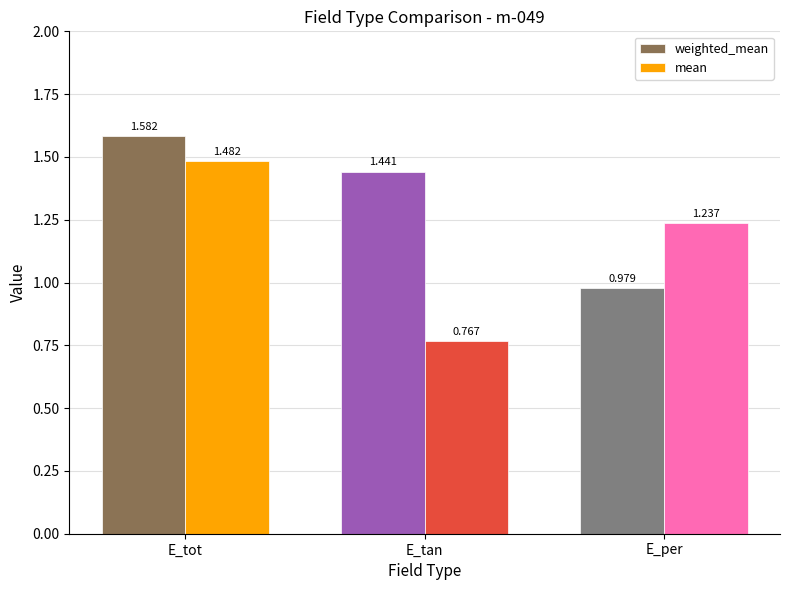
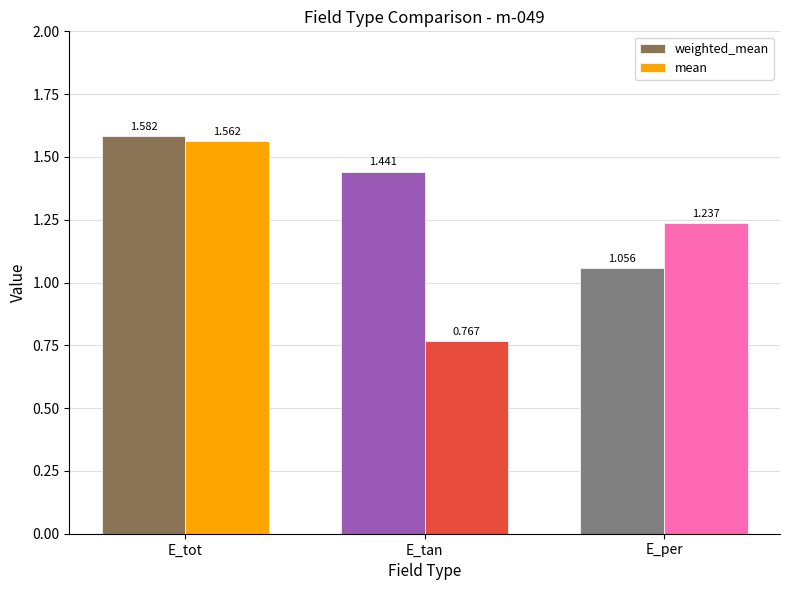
  {
    "weighted_mean": {
      "E_tot": 1.582,
      "E_tan": 1.441,
-     "E_per": 0.979
+     "E_per": 1.056
    },
    "mean": {
-     "E_tot": 1.482,
+     "E_tot": 1.562,
      "E_tan": 0.767,
      "E_per": 1.237
    }
  }
